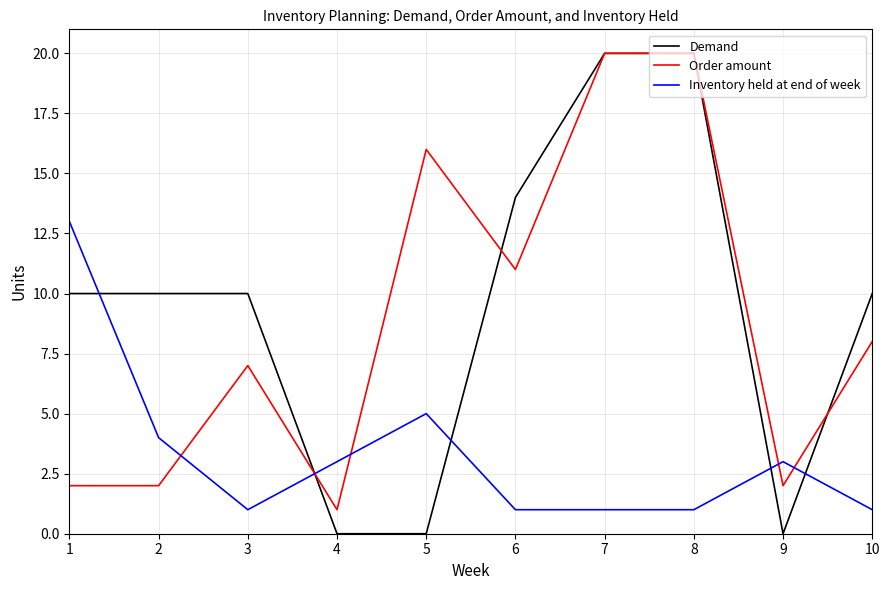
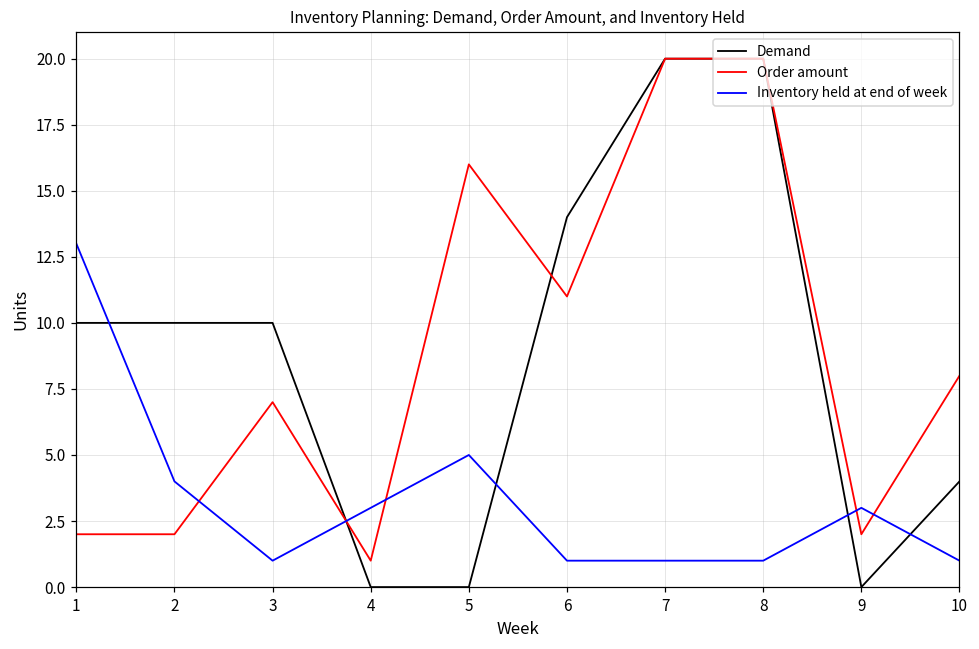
  {
    "Demand": {
      "1": 10,
      "2": 10,
      "3": 10,
      "4": 0,
      "5": 0,
      "6": 14,
      "9": 0,
-     "10": 10
+     "10": 4
    },
    "Order amount": {
      "1": 2,
      "2": 2,
      "3": 7,
      "4": 1,
      "5": 16,
      "6": 11,
      "9": 2,
      "10": 8
    },
    "Inventory held at end of week": {
      "1": 13,
      "2": 4,
      "3": 1,
      "4": 3,
      "5": 5,
      "6": 1,
      "7": 1,
      "8": 1,
      "9": 3,
      "10": 1
    }
  }
